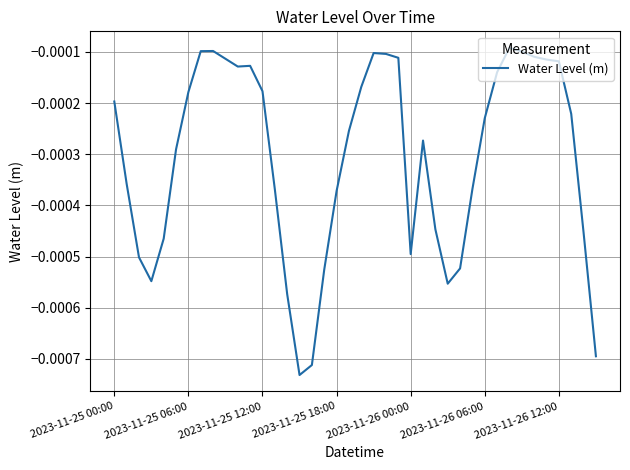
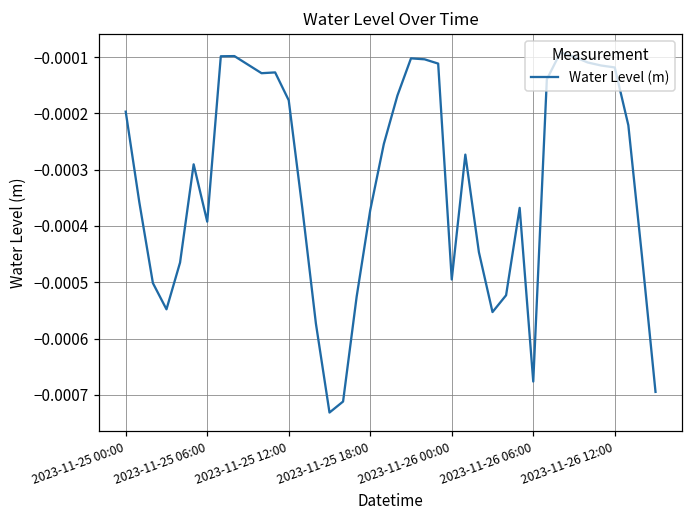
  {
    "2023-11-25 00:00": -0.00020,
-   "2023-11-25 06:00": -0.00018,
+   "2023-11-25 06:00": -0.00039,
    "2023-11-25 12:00": -0.00018,
    "2023-11-25 18:00": -0.00037,
    "2023-11-26 00:00": -0.00050,
-   "2023-11-26 06:00": -0.00023
+   "2023-11-26 06:00": -0.00068
  }
